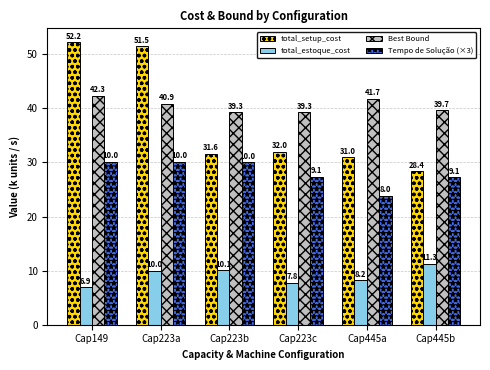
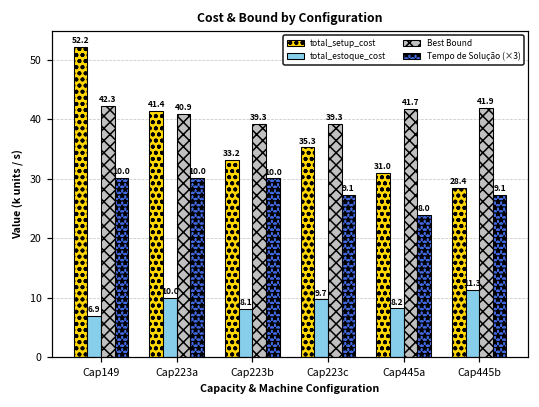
  {
    "total_setup_cost": {
      "Cap149": 52.2,
-     "Cap223a": 51.5,
-     "Cap223b": 31.6,
-     "Cap223c": 32.0,
+     "Cap223a": 41.4,
+     "Cap223b": 33.2,
+     "Cap223c": 35.3,
      "Cap445a": 31.0,
      "Cap445b": 28.4
    },
    "total_estoque_cost": {
      "Cap149": 6.9,
      "Cap223a": 10.0,
-     "Cap223b": 10.1,
-     "Cap223c": 7.8,
+     "Cap223b": 8.1,
+     "Cap223c": 9.7,
      "Cap445a": 8.2,
      "Cap445b": 11.3
    },
    "Best Bound": {
      "Cap149": 42.3,
      "Cap223a": 40.9,
      "Cap223b": 39.3,
      "Cap223c": 39.3,
      "Cap445a": 41.7,
-     "Cap445b": 39.7
+     "Cap445b": 41.9
    }
  }
